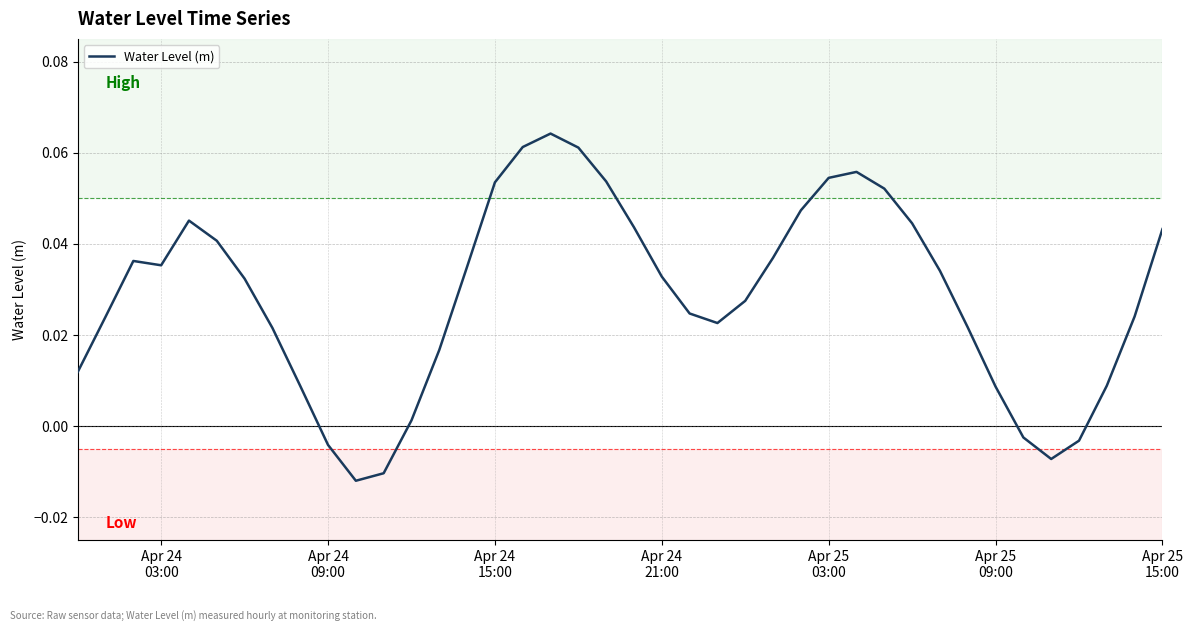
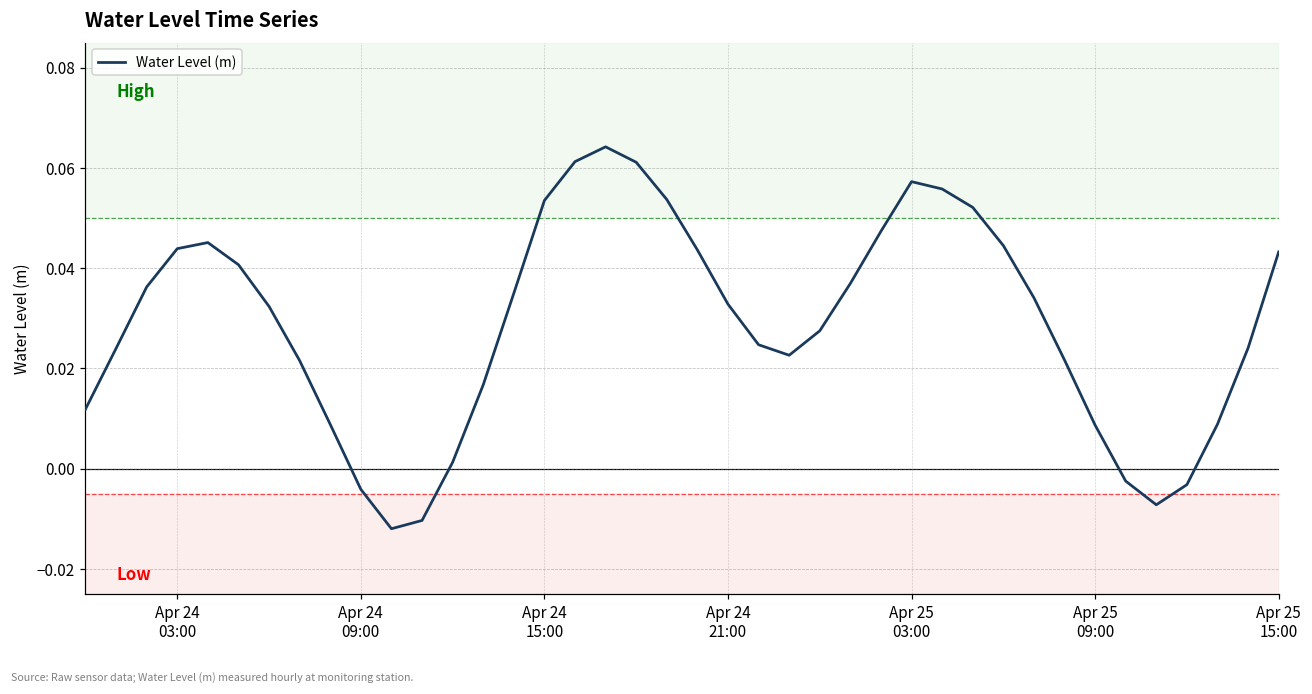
  {
-   "Apr 24 03:00": 0.035,
+   "Apr 24 03:00": 0.044,
    "Apr 24 09:00": -0.004,
    "Apr 24 15:00": 0.053,
    "Apr 24 21:00": 0.033,
-   "Apr 25 03:00": 0.054,
+   "Apr 25 03:00": 0.057,
    "Apr 25 09:00": 0.009,
    "Apr 25 15:00": 0.043
  }
